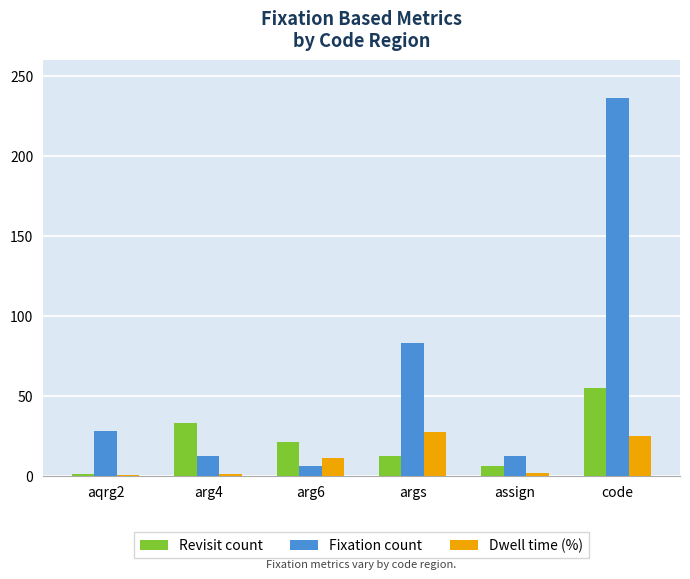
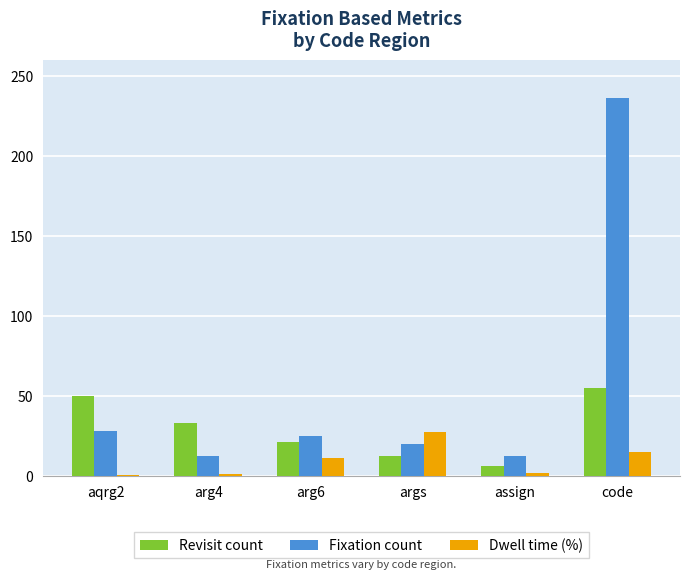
  {
    "Revisit count": {
-     "aqrg2": 1,
+     "aqrg2": 50,
      "arg4": 33,
      "arg6": 21,
      "args": 12,
      "assign": 6,
      "code": 55
    },
    "Fixation count": {
      "aqrg2": 28,
      "arg4": 12,
-     "arg6": 6,
-     "args": 83,
+     "arg6": 25,
+     "args": 20,
      "assign": 12,
      "code": 236
    },
    "Dwell time (%)": {
      "arg6": 11,
      "args": 28,
-     "code": 25
+     "code": 15
    }
  }
